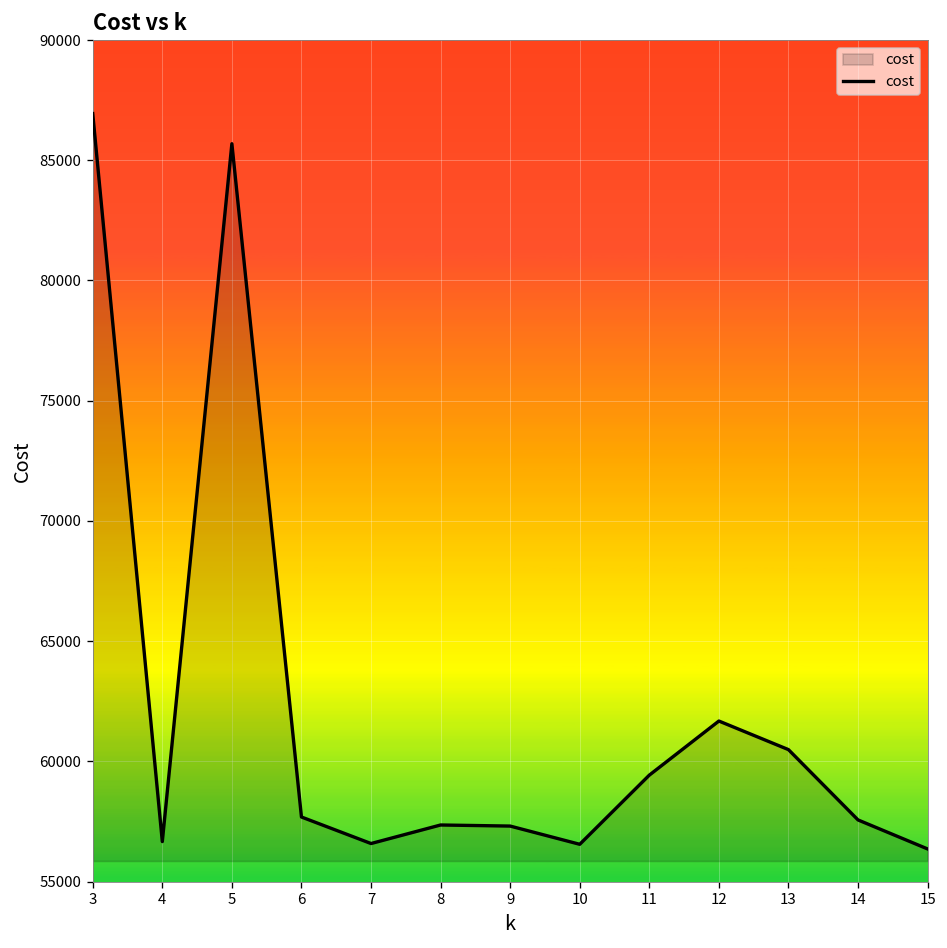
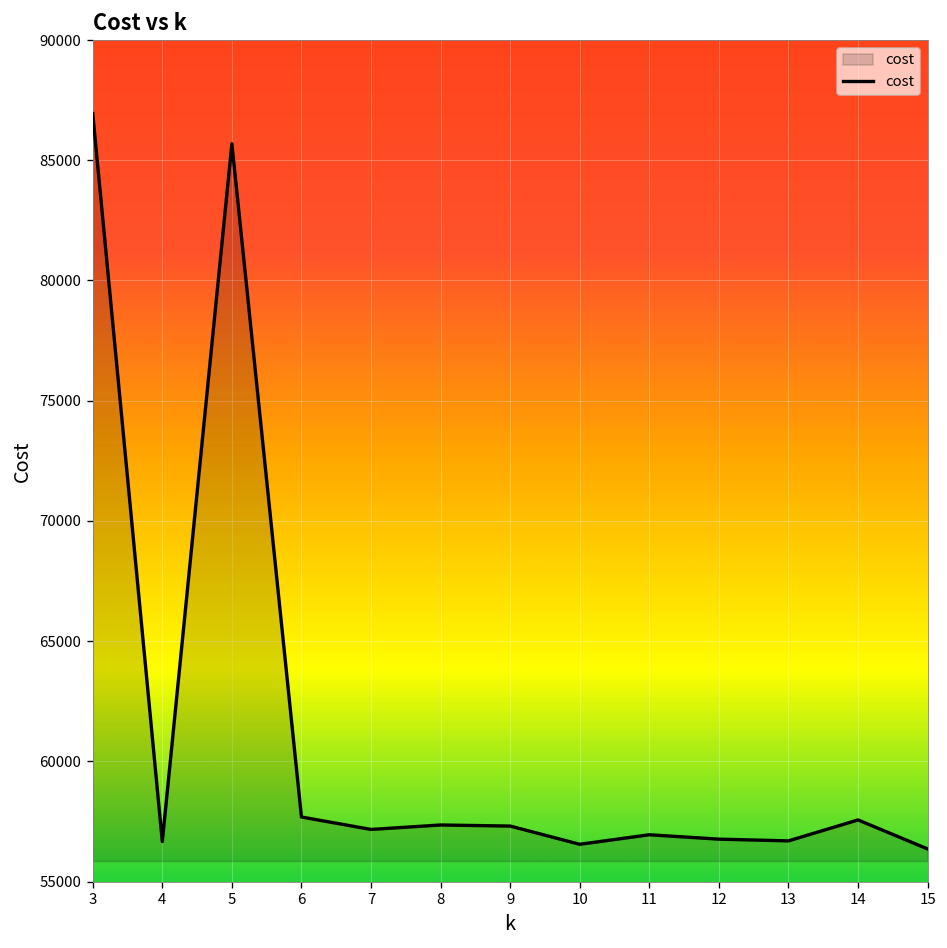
  {
    "3": 86900,
    "4": 56700,
    "5": 85700,
    "6": 57700,
-   "7": 56600,
+   "7": 57200,
    "8": 57400,
    "9": 57300,
    "10": 56600,
-   "11": 59400,
-   "12": 61700,
-   "13": 60500,
+   "11": 57000,
+   "12": 56800,
+   "13": 56700,
    "14": 57600,
    "15": 56400
  }
